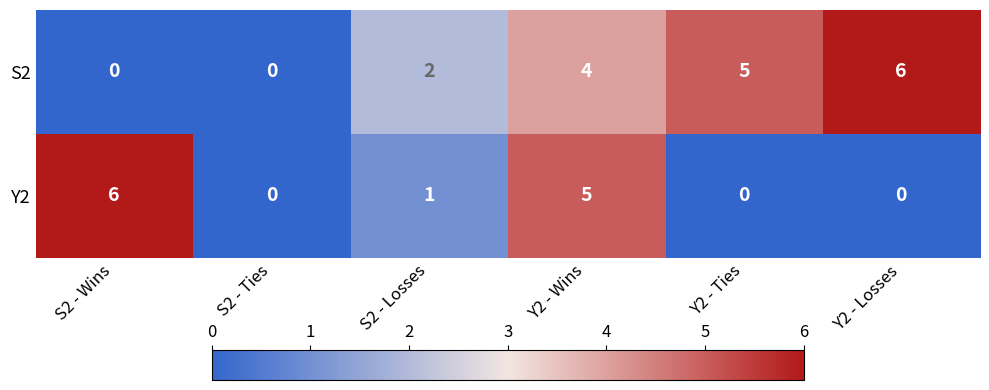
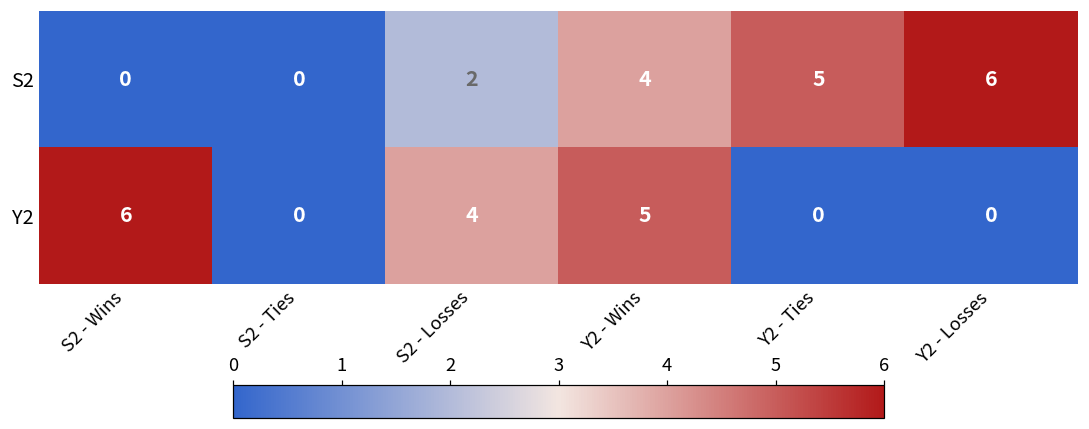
  {
    "S2": {
      "S2 - Wins": 0,
      "S2 - Ties": 0,
      "S2 - Losses": 2,
      "Y2 - Wins": 4,
      "Y2 - Ties": 5,
      "Y2 - Losses": 6
    },
    "Y2": {
      "S2 - Wins": 6,
      "S2 - Ties": 0,
-     "S2 - Losses": 1,
+     "S2 - Losses": 4,
      "Y2 - Wins": 5,
      "Y2 - Ties": 0,
      "Y2 - Losses": 0
    }
  }
